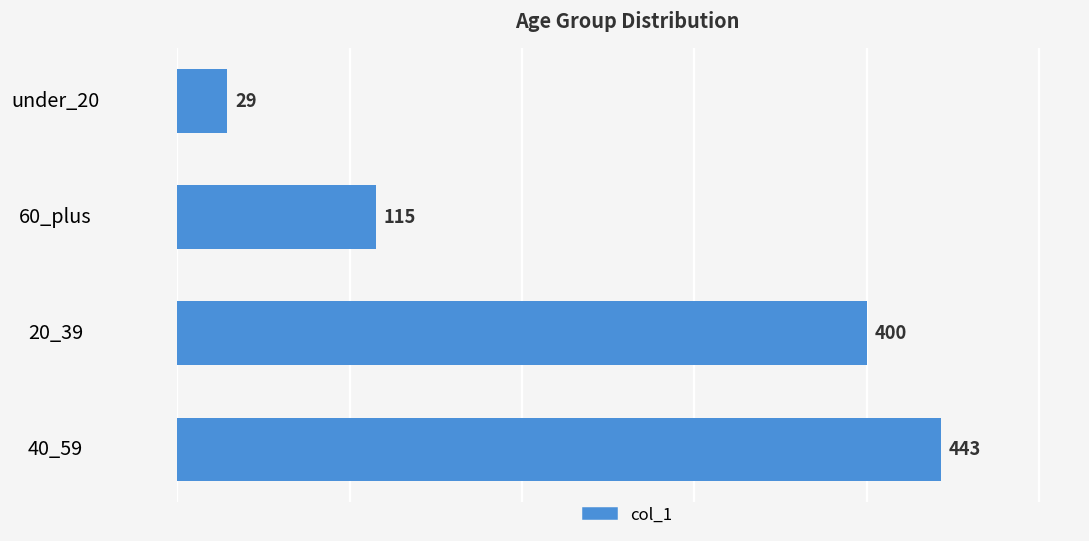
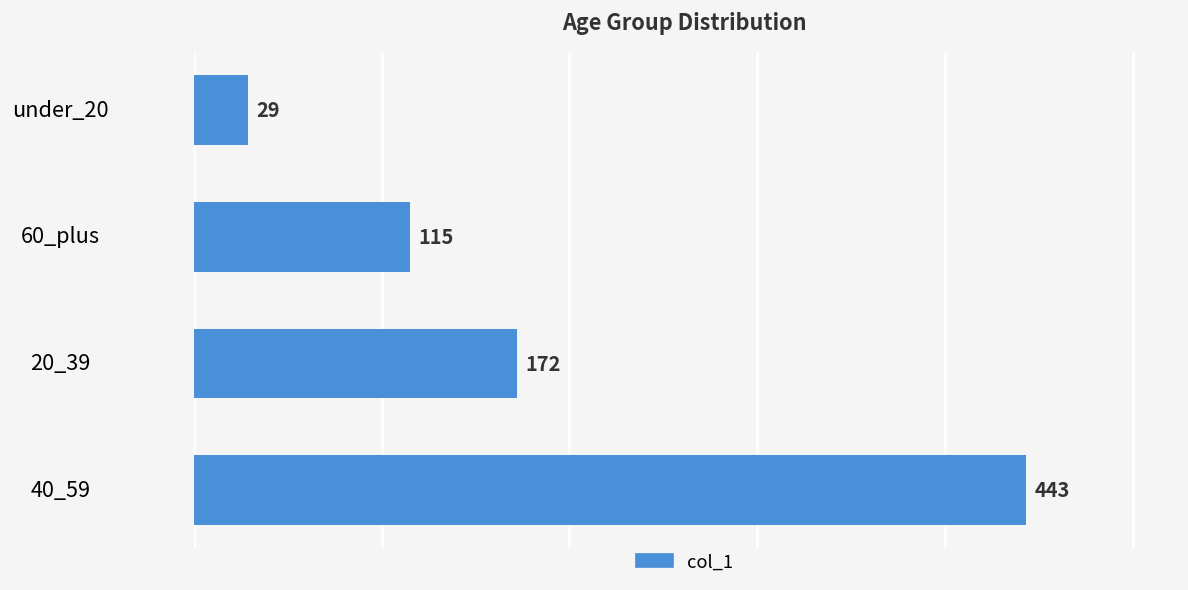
  {
    "under_20": 29,
    "60_plus": 115,
-   "20_39": 400,
+   "20_39": 172,
    "40_59": 443
  }
